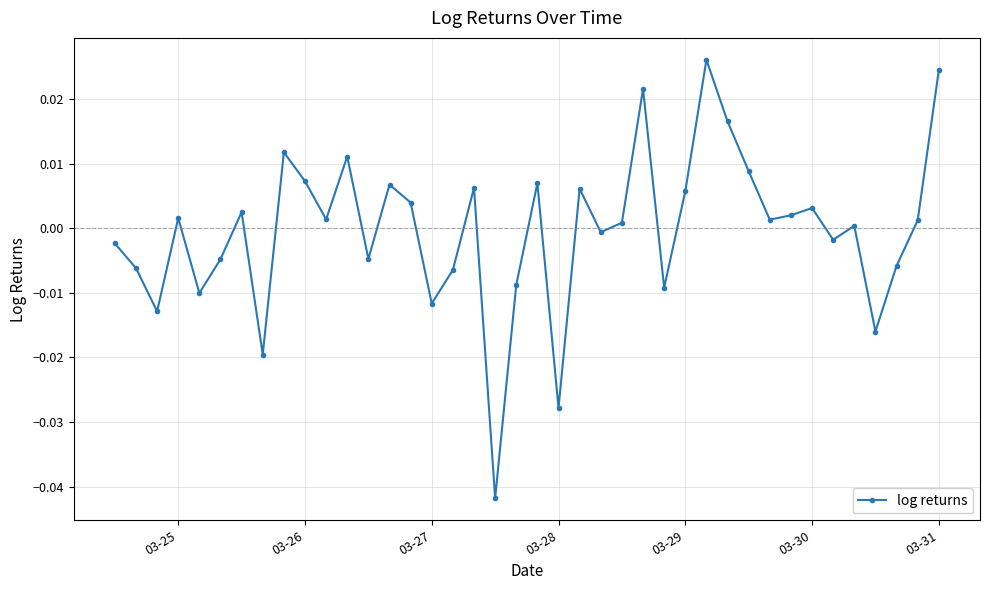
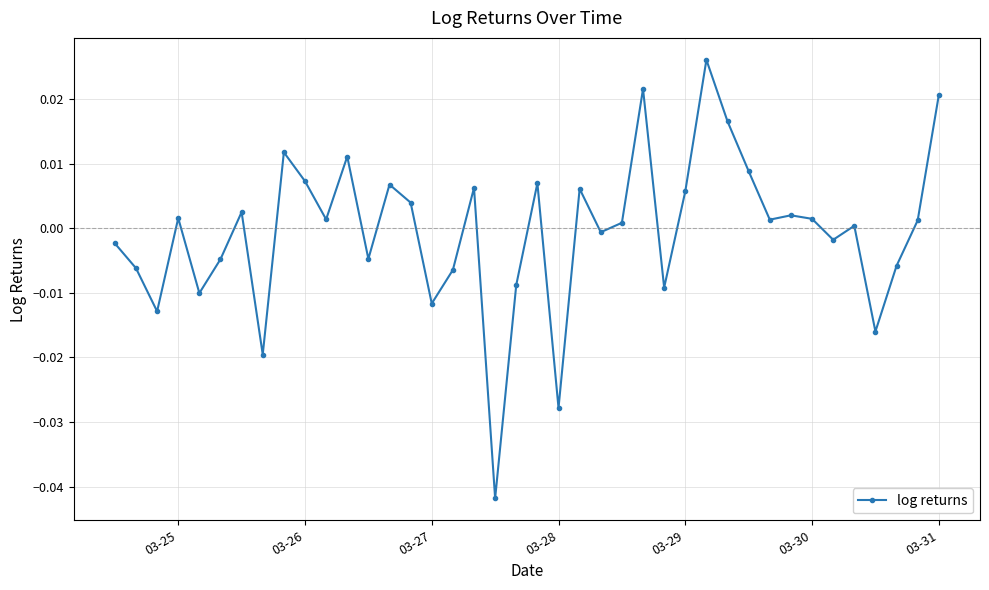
  {
    "03-25": 0.002,
    "03-26": 0.007,
    "03-27": -0.012,
    "03-28": -0.028,
    "03-29": 0.006,
-   "03-30": 0.003,
-   "03-31": 0.025
+   "03-30": 0.001,
+   "03-31": 0.021
  }
